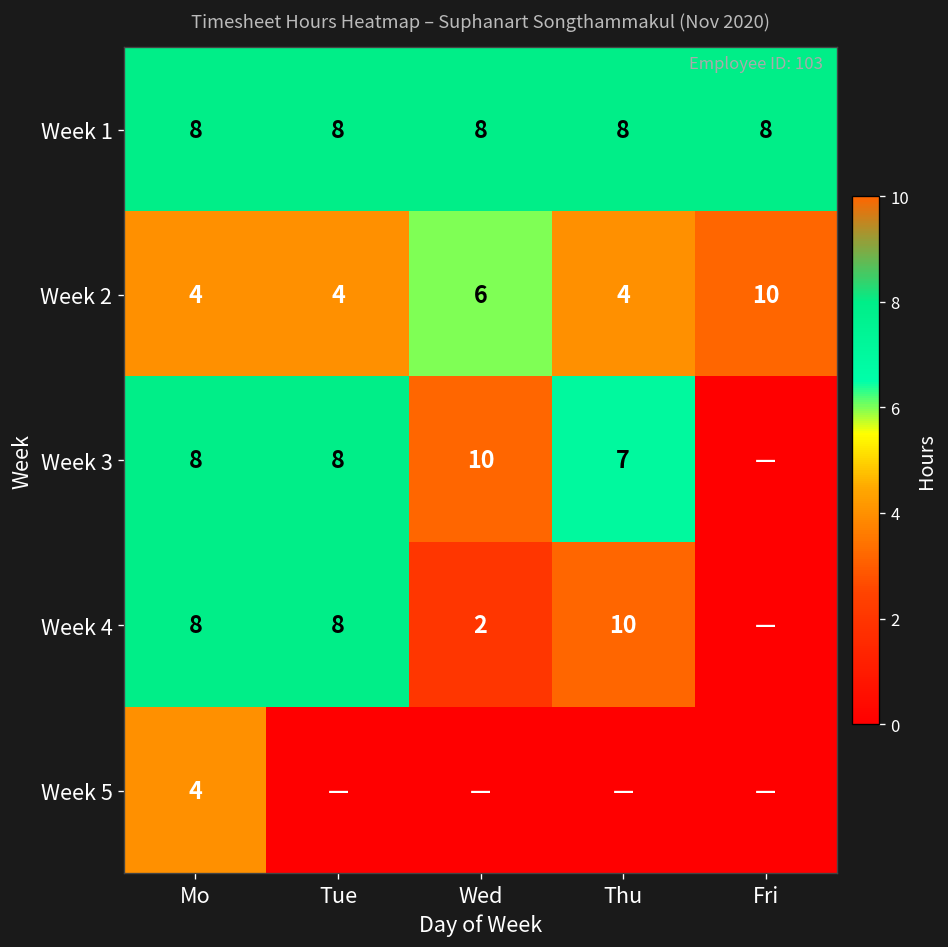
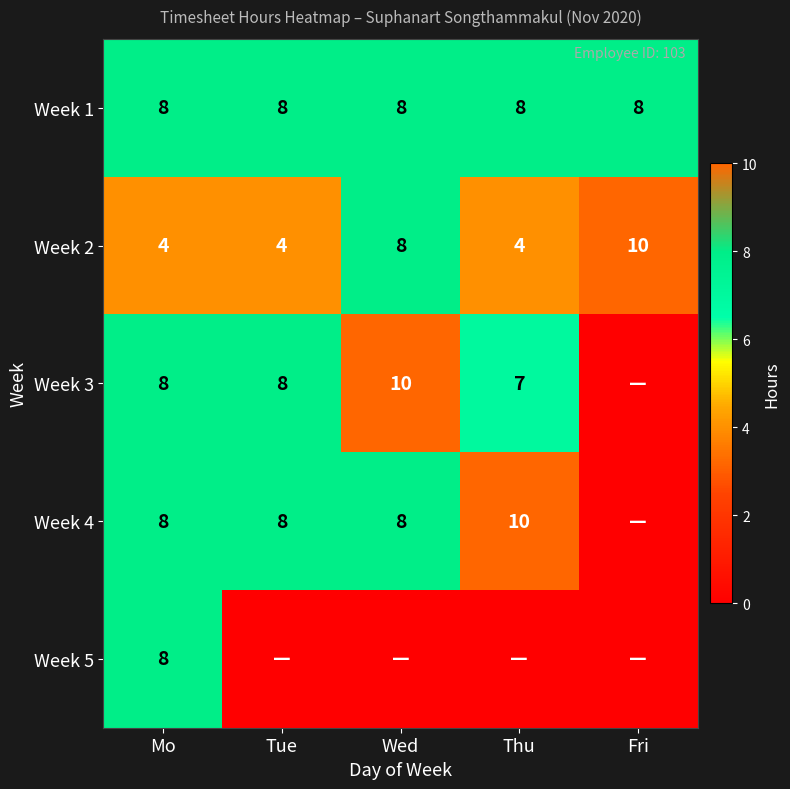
  {
    "Week 1": {
      "Mo": 8,
      "Tue": 8,
      "Wed": 8,
      "Thu": 8
    },
    "Week 2": {
      "Mo": 4,
      "Tue": 4,
-     "Wed": 6,
+     "Wed": 8,
      "Thu": 4,
      "Fri": 10
    },
    "Week 3": {
      "Mo": 8,
      "Tue": 8,
      "Wed": 10,
      "Thu": 7
    },
    "Week 4": {
      "Mo": 8,
      "Tue": 8,
-     "Wed": 2,
+     "Wed": 8,
      "Thu": 10
    },
    "Week 5": {
-     "Mo": 4
+     "Mo": 8
    }
  }
